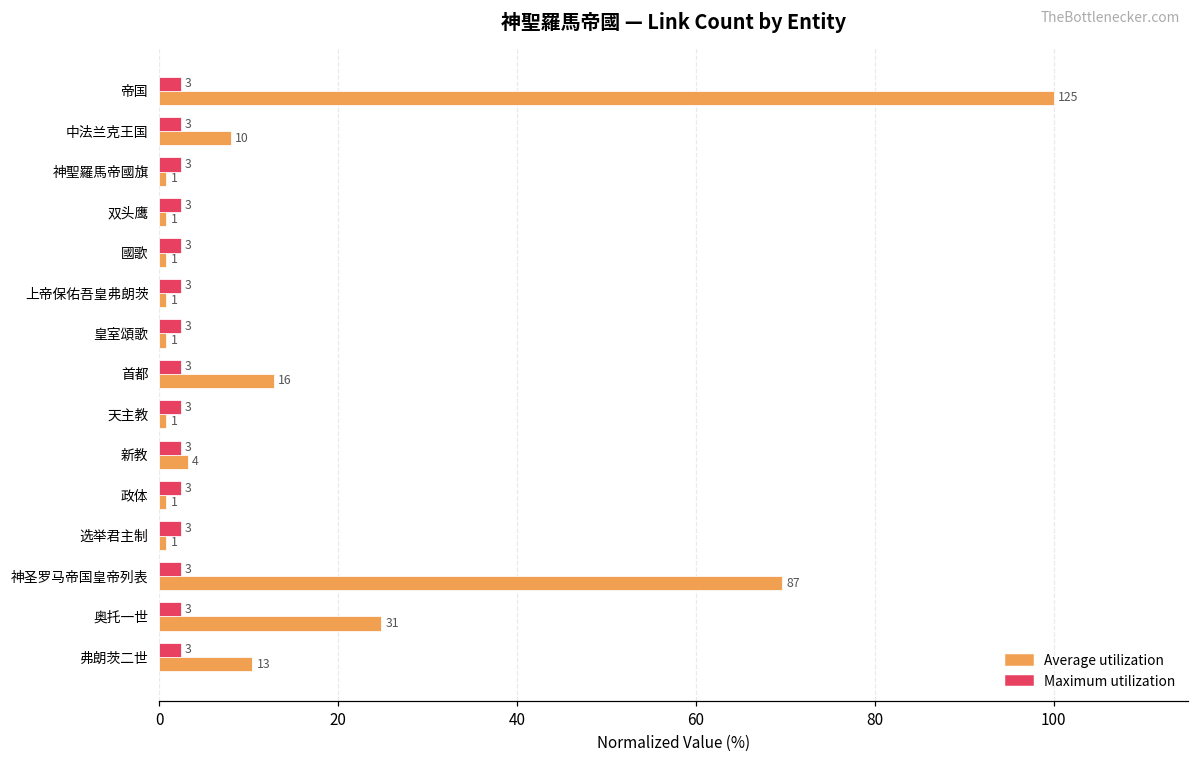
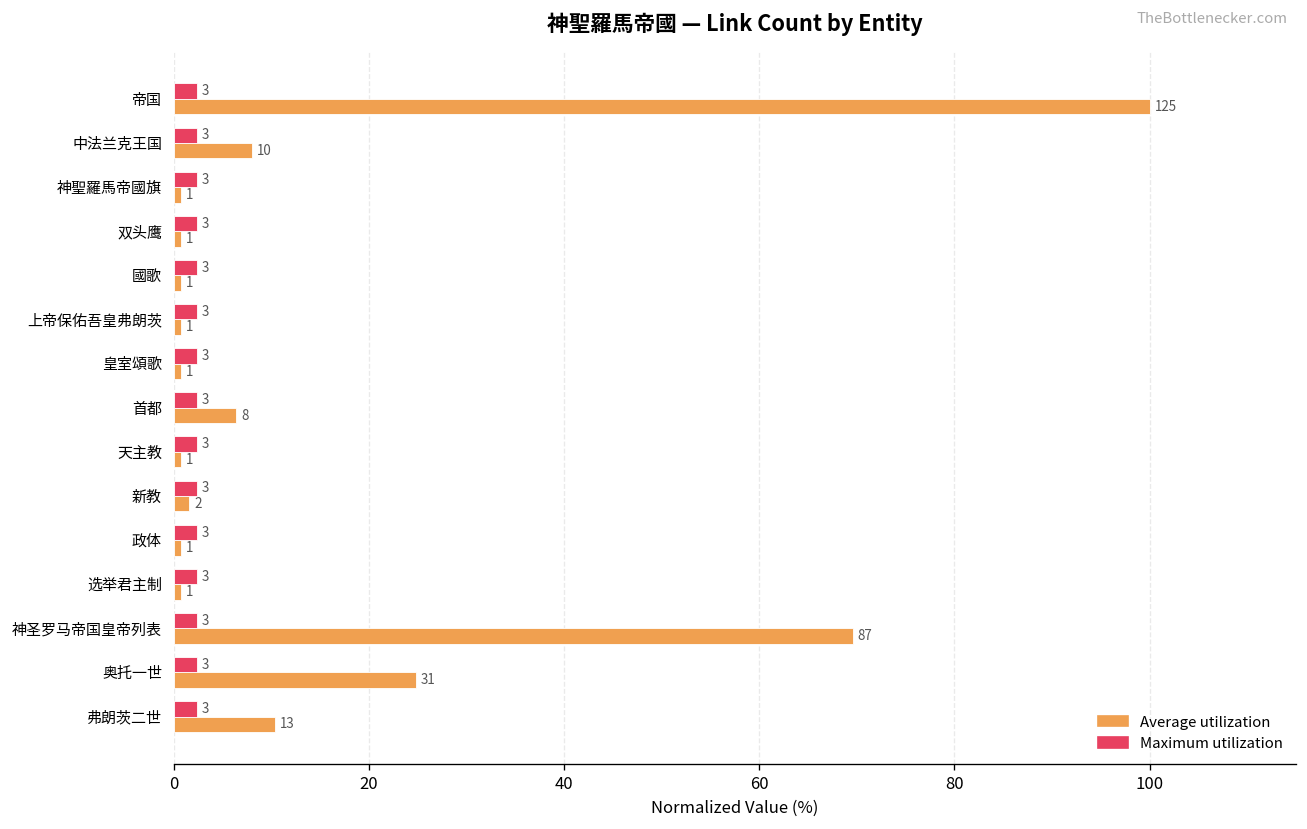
  {
    "Average utilization": {
      "神聖羅馬帝國旗": 1,
      "双头鹰": 1,
      "國歌": 1,
      "上帝保佑吾皇弗朗茨": 1,
      "皇室頌歌": 1,
-     "首都": 16,
+     "首都": 8,
      "天主教": 1,
-     "新教": 4,
+     "新教": 2,
      "政体": 1,
      "选举君主制": 1
    }
  }
